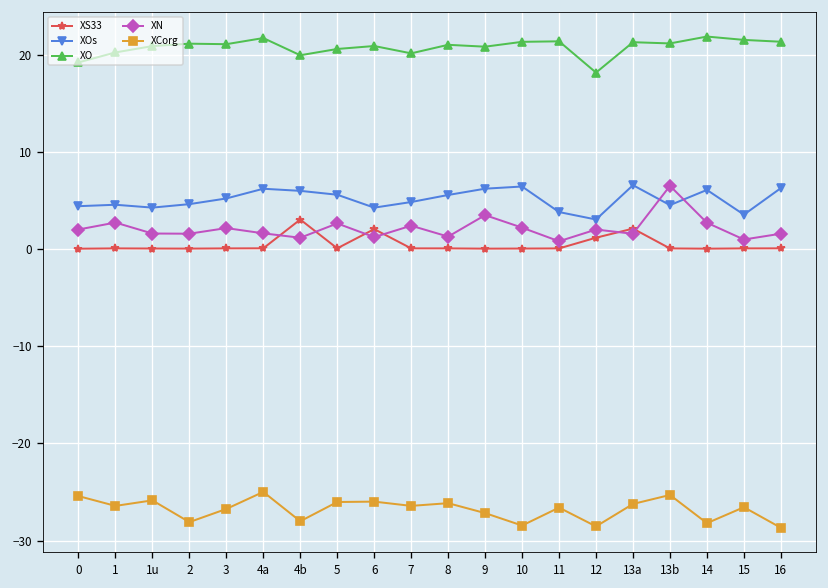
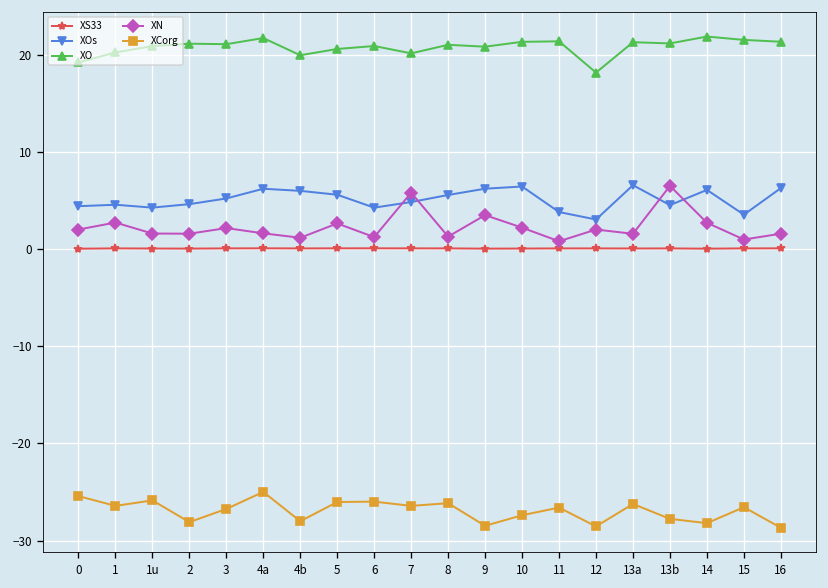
  {
    "XS33": {
      "0": 0,
      "1": 0,
      "1u": 0,
      "2": 0,
      "3": 0,
      "4a": 0,
-     "4b": 3,
+     "4b": 0,
      "5": 0,
-     "6": 2,
+     "6": 0,
      "7": 0,
      "8": 0,
      "9": 0,
      "10": 0,
      "11": 0,
-     "12": 1,
-     "13a": 2,
+     "12": 0,
+     "13a": 0,
      "13b": 0,
      "14": 0,
      "15": 0,
      "16": 0
    },
    "XOs": {
      "0": 4,
      "1": 5,
      "1u": 4,
      "2": 5,
      "3": 5,
      "4a": 6,
      "4b": 6,
      "5": 6,
      "6": 4,
      "7": 5,
      "8": 6,
      "9": 6,
      "10": 6,
      "11": 4,
      "12": 3,
      "13a": 7,
      "13b": 5,
      "14": 6,
      "15": 4,
      "16": 6
    },
    "XO": {
      "2": 21,
      "3": 21,
      "4a": 22,
      "4b": 20,
      "5": 21,
      "6": 21,
      "7": 20,
      "8": 21,
      "9": 21,
      "10": 21,
      "11": 21,
      "12": 18,
      "13a": 21,
      "13b": 21,
      "14": 22,
      "15": 22,
      "16": 21
    },
    "XN": {
      "0": 2,
      "1": 3,
      "1u": 2,
      "2": 2,
      "3": 2,
      "4a": 2,
      "4b": 1,
      "5": 3,
      "6": 1,
-     "7": 2,
+     "7": 6,
      "8": 1,
      "9": 3,
      "10": 2,
      "11": 1,
      "12": 2,
      "13a": 2,
      "13b": 7,
      "14": 3,
      "15": 1,
      "16": 2
    },
    "XCorg": {
      "0": -25,
      "1": -26,
      "1u": -26,
      "2": -28,
      "3": -27,
      "4a": -25,
      "4b": -28,
      "5": -26,
      "6": -26,
      "7": -26,
      "8": -26,
-     "9": -27,
-     "10": -28,
+     "9": -28,
+     "10": -27,
      "11": -27,
      "12": -29,
      "13a": -26,
-     "13b": -25,
+     "13b": -28,
      "14": -28,
      "15": -27,
      "16": -29
    }
  }
